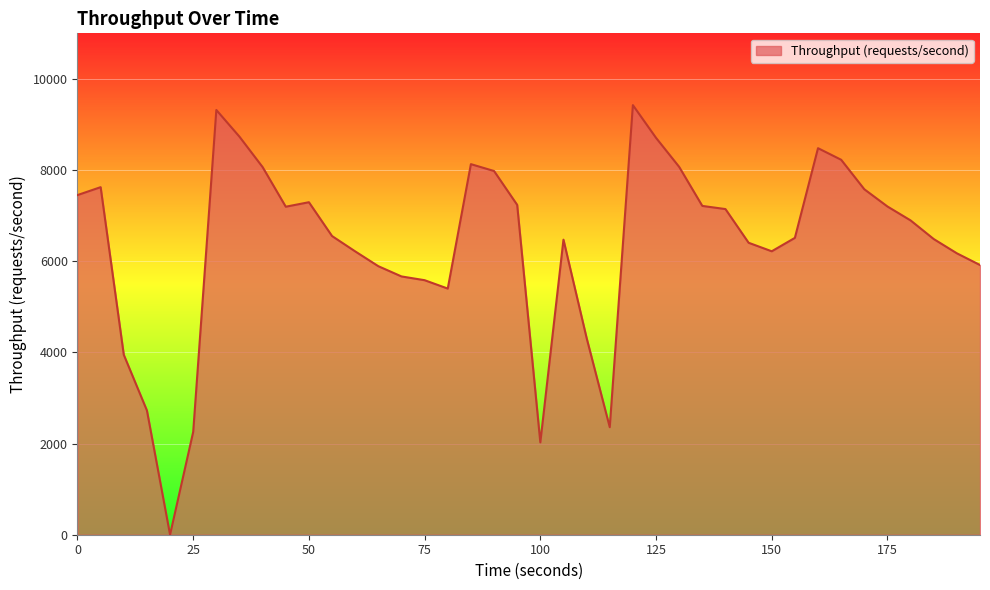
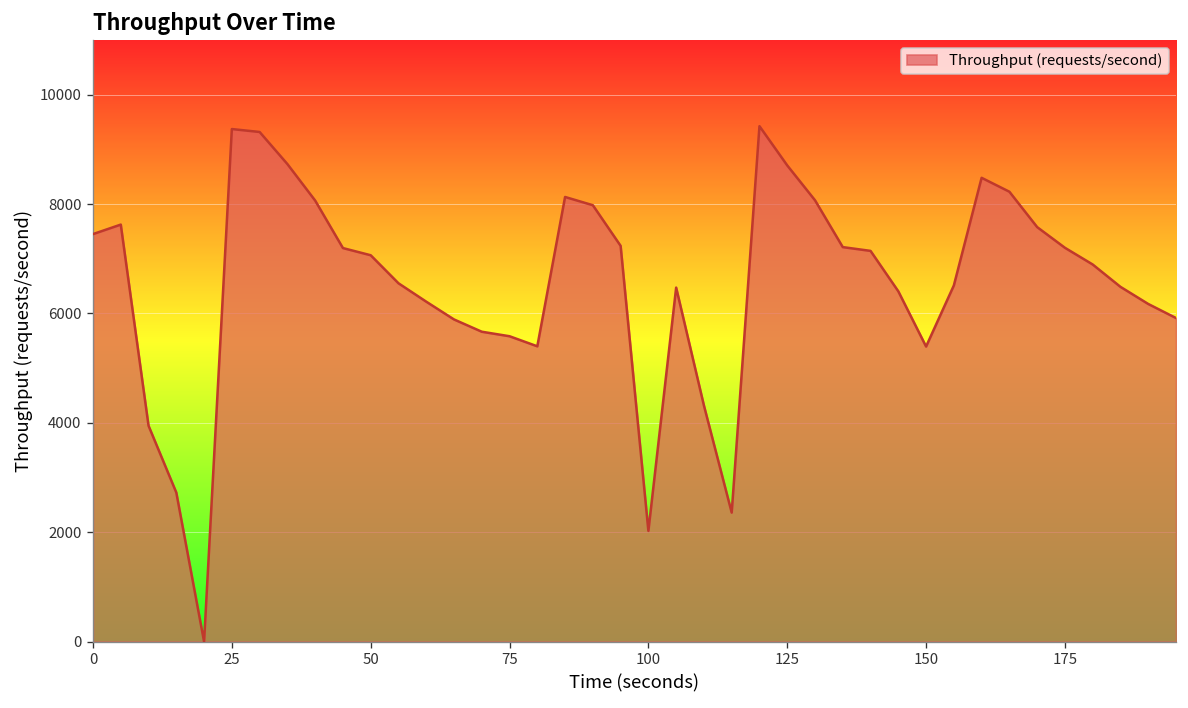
  {
    "0": 7500,
-   "25": 2300,
-   "50": 7300,
+   "25": 9400,
+   "50": 7100,
    "75": 5600,
    "100": 2000,
    "125": 8700,
-   "150": 6200,
+   "150": 5400,
    "175": 7200
  }
